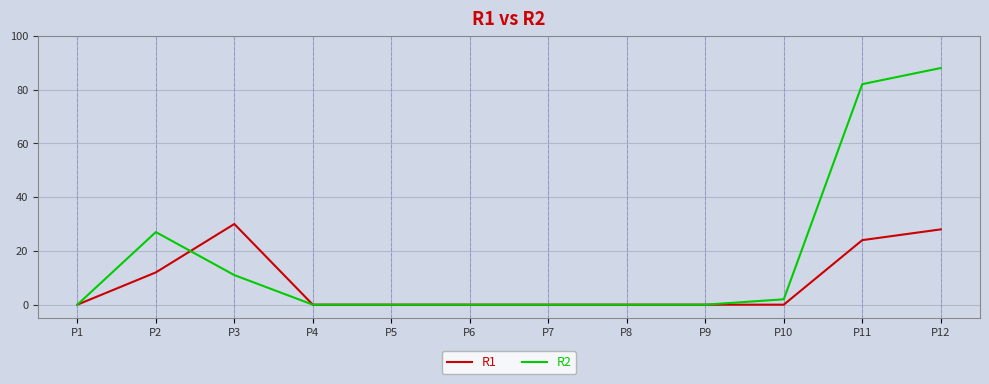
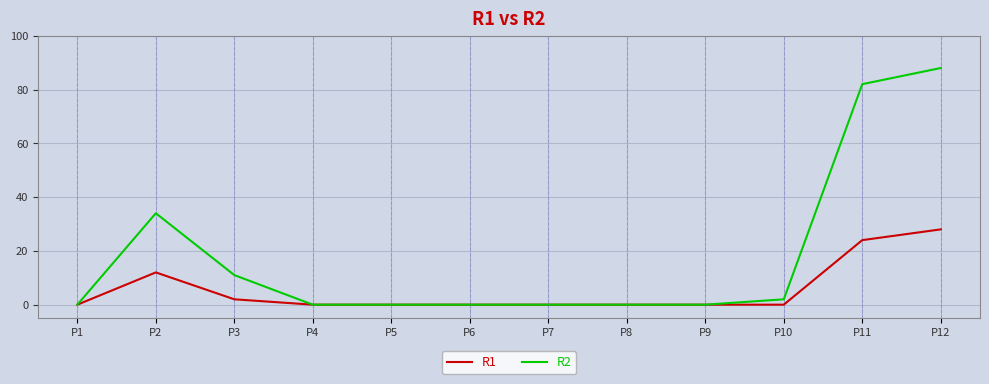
  {
    "R1": {
      "P2": 12,
-     "P3": 30,
+     "P3": 2,
      "P10": 0,
      "P11": 24,
      "P12": 28
    },
    "R2": {
-     "P2": 27,
+     "P2": 34,
      "P3": 11,
      "P10": 2,
      "P11": 82,
      "P12": 88
    }
  }
